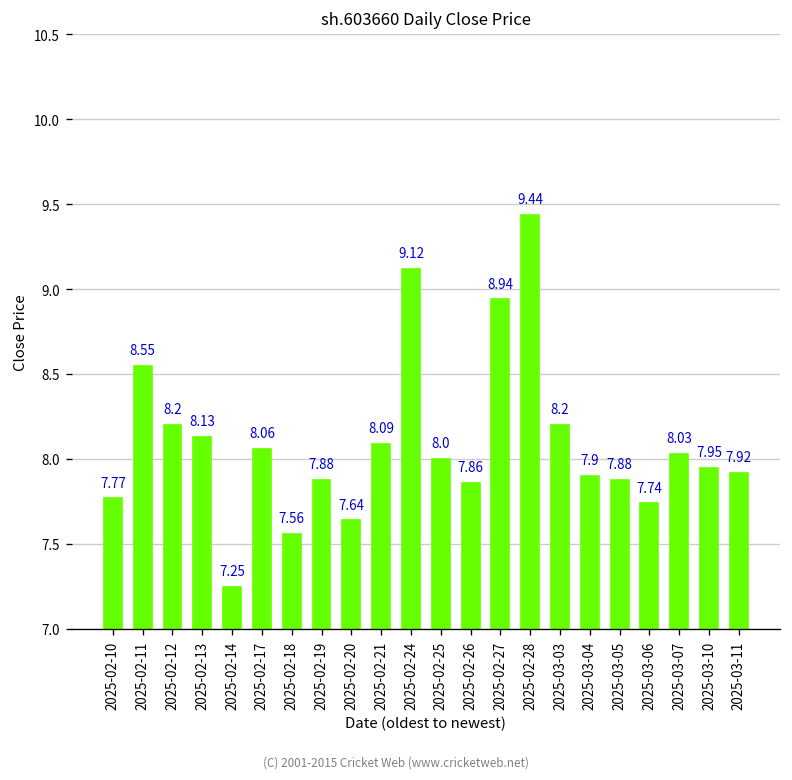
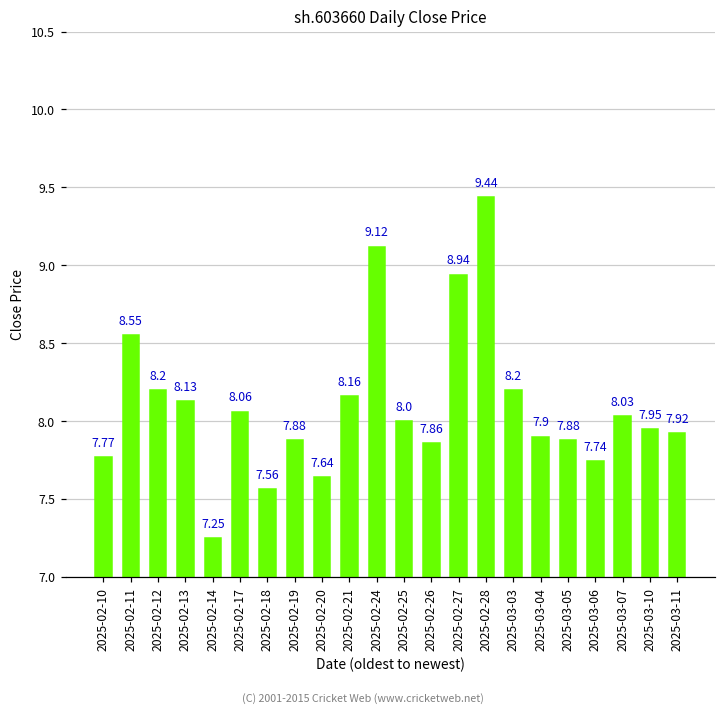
  {
    "2025-02-10": 7.77,
    "2025-02-11": 8.55,
    "2025-02-12": 8.2,
    "2025-02-13": 8.13,
    "2025-02-14": 7.25,
    "2025-02-17": 8.06,
    "2025-02-18": 7.56,
    "2025-02-19": 7.88,
    "2025-02-20": 7.64,
-   "2025-02-21": 8.09,
+   "2025-02-21": 8.16,
    "2025-02-24": 9.12,
    "2025-02-25": 8.0,
    "2025-02-26": 7.86,
    "2025-02-27": 8.94,
    "2025-02-28": 9.44,
    "2025-03-03": 8.2,
    "2025-03-04": 7.9,
    "2025-03-05": 7.88,
    "2025-03-06": 7.74,
    "2025-03-07": 8.03,
    "2025-03-10": 7.95,
    "2025-03-11": 7.92
  }
